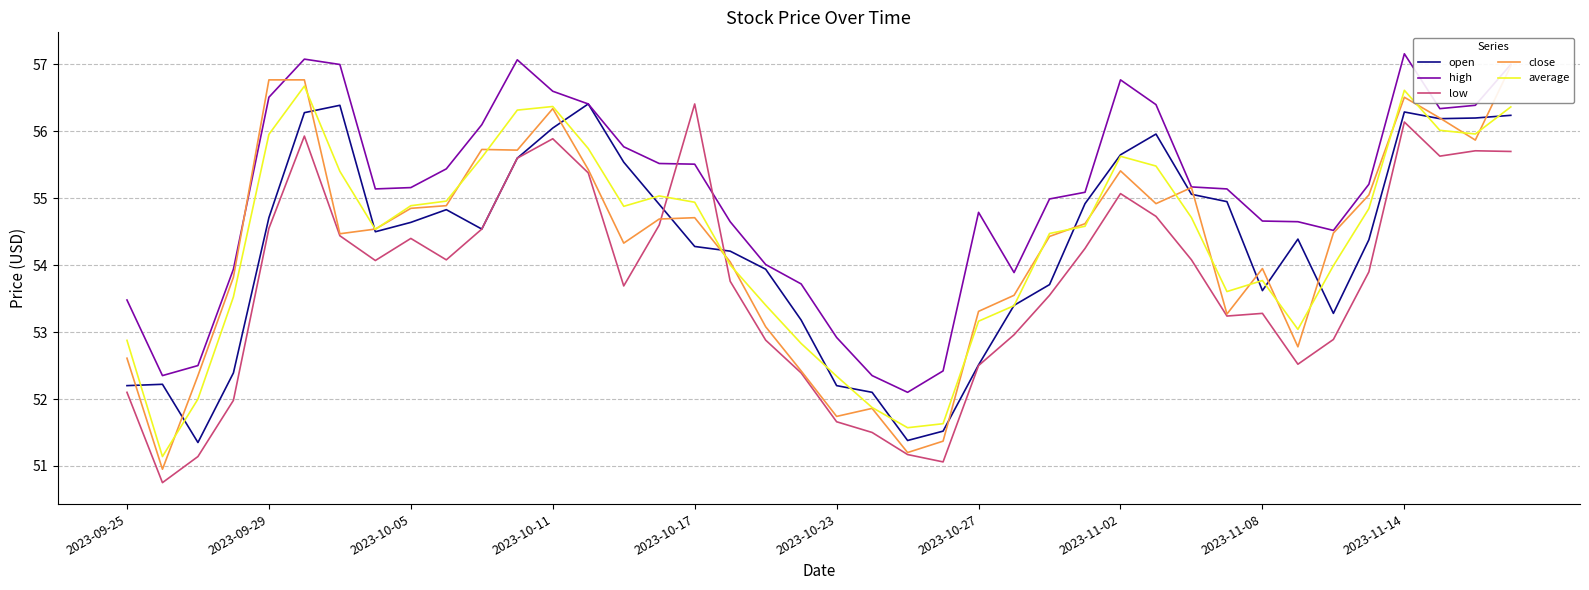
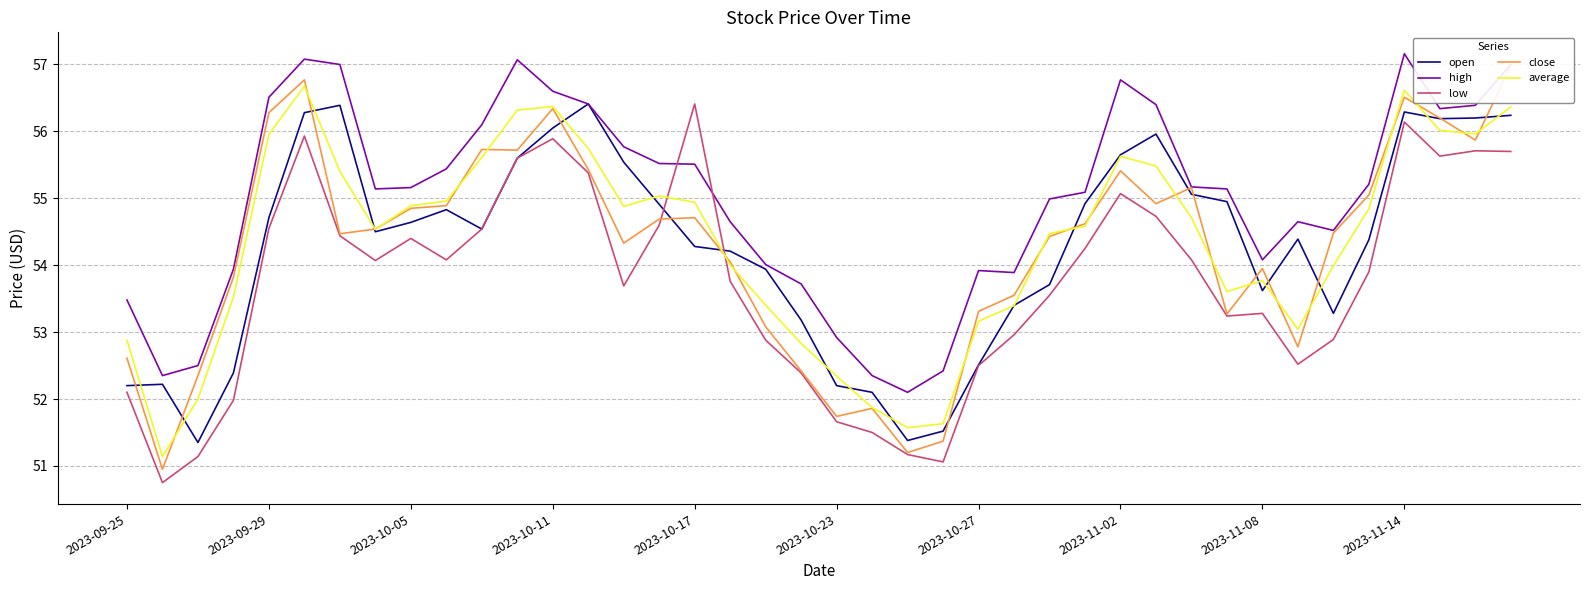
  {
    "open": {
      "2023-09-25": 52.2,
      "2023-09-29": 54.7,
      "2023-10-05": 54.6,
      "2023-10-11": 56.1,
      "2023-10-17": 54.3,
      "2023-10-23": 52.2,
      "2023-11-08": 53.6,
      "2023-11-14": 56.3
    },
    "high": {
      "2023-09-25": 53.5,
      "2023-09-29": 56.5,
      "2023-10-05": 55.2,
      "2023-10-11": 56.6,
      "2023-10-17": 55.5,
      "2023-10-23": 52.9,
-     "2023-10-27": 54.8,
+     "2023-10-27": 53.9,
      "2023-11-02": 56.8,
-     "2023-11-08": 54.7,
+     "2023-11-08": 54.1,
      "2023-11-14": 57.2
    },
    "low": {
      "2023-09-25": 52.1,
      "2023-09-29": 54.6,
      "2023-10-05": 54.4,
      "2023-10-11": 55.9,
      "2023-10-17": 56.4,
      "2023-10-23": 51.7,
      "2023-11-02": 55.1,
      "2023-11-08": 53.3,
      "2023-11-14": 56.1
    },
    "close": {
      "2023-09-25": 52.6,
-     "2023-09-29": 56.8,
+     "2023-09-29": 56.3,
      "2023-10-05": 54.9,
      "2023-10-17": 54.7,
      "2023-10-23": 51.7,
      "2023-10-27": 53.3,
      "2023-11-02": 55.4,
      "2023-11-08": 54.0,
      "2023-11-14": 56.5
    },
    "average": {
      "2023-09-25": 52.9,
      "2023-09-29": 56.0,
      "2023-10-05": 54.9,
      "2023-10-17": 54.9,
      "2023-10-23": 52.3,
      "2023-10-27": 53.2,
      "2023-11-08": 53.8,
      "2023-11-14": 56.6
    }
  }
